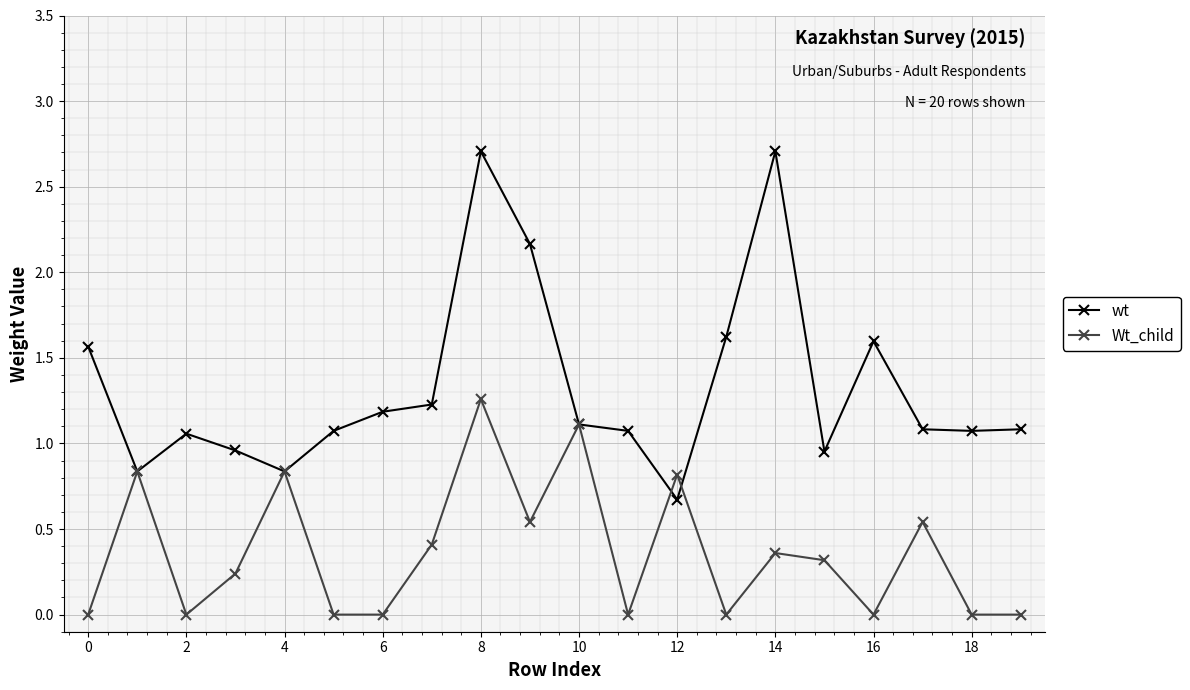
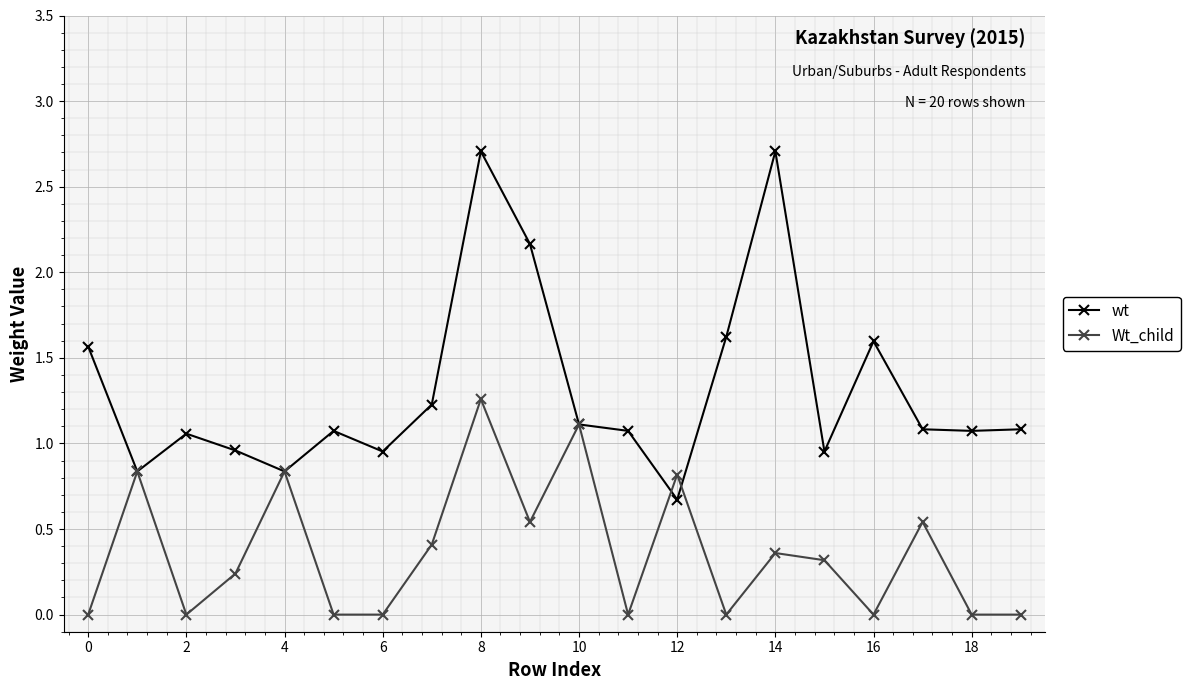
  {
    "wt": {
      "0": 1.57,
      "2": 1.06,
-     "6": 1.19,
+     "6": 0.95,
      "8": 2.71,
      "12": 0.67,
      "14": 2.71,
      "16": 1.60,
      "18": 1.07
    },
    "Wt_child": {
      "0": 0.00,
      "2": 0.00,
      "6": 0.00,
      "8": 1.26,
      "12": 0.82,
      "14": 0.36,
      "16": 0.00,
      "18": 0.00
    }
  }
